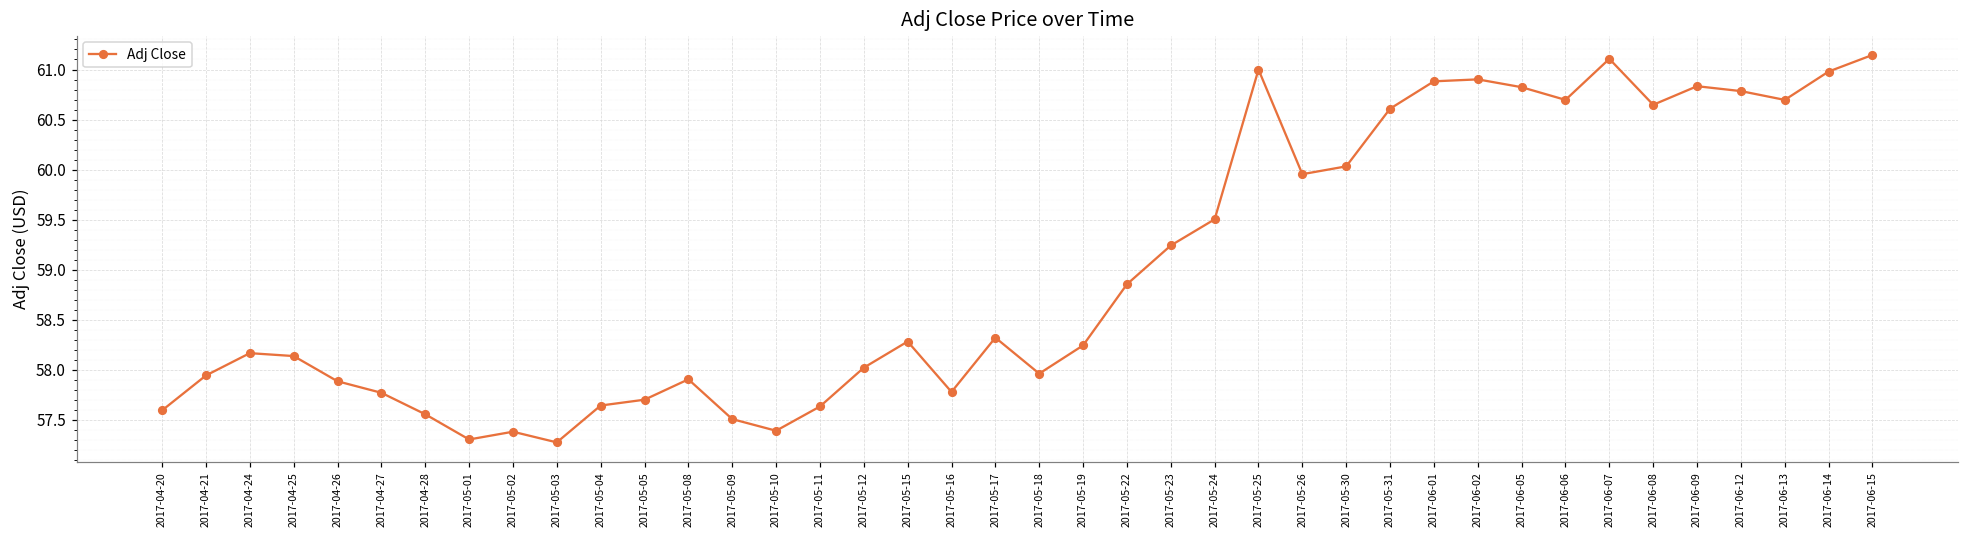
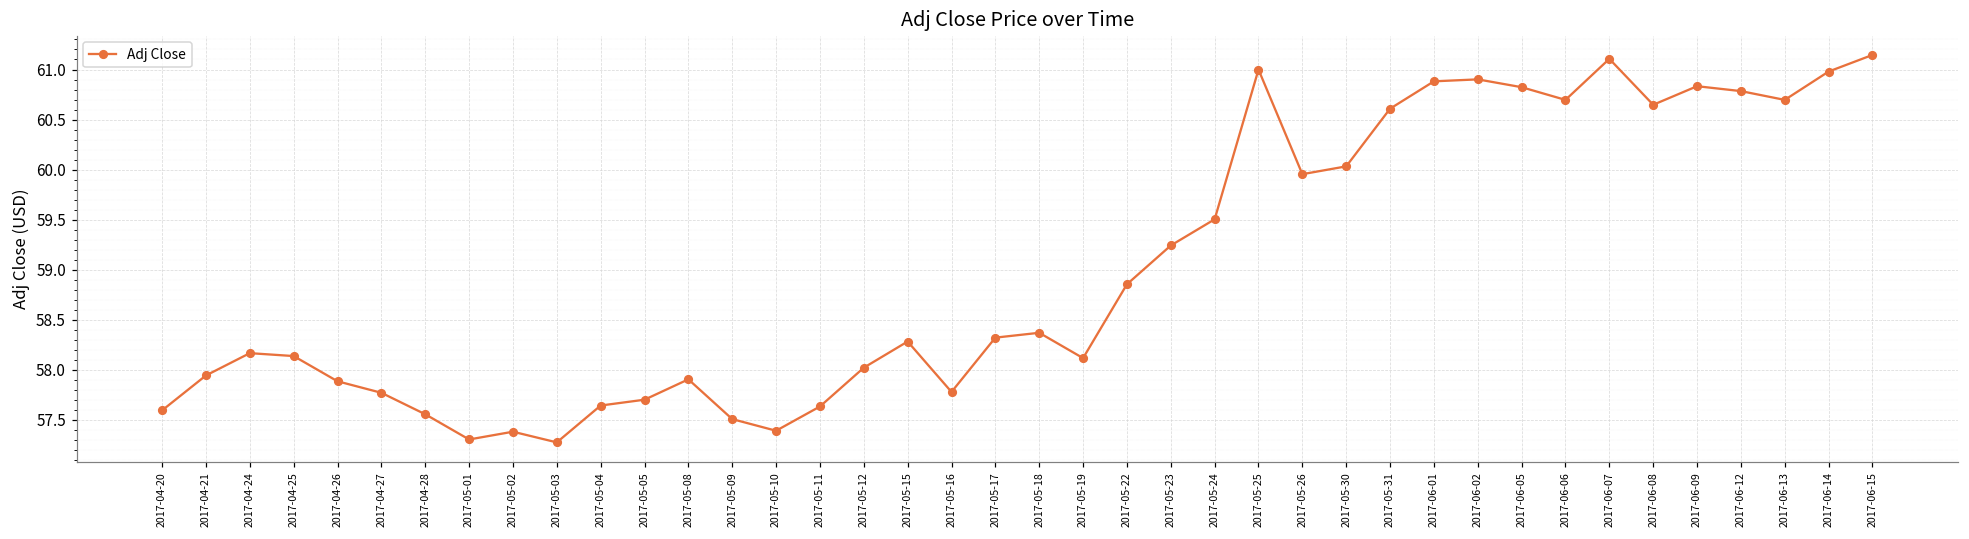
  {
    "2017-04-20": 57.6,
    "2017-04-21": 57.9,
    "2017-04-24": 58.2,
    "2017-04-25": 58.1,
    "2017-04-26": 57.9,
    "2017-04-27": 57.8,
    "2017-04-28": 57.6,
    "2017-05-01": 57.3,
    "2017-05-02": 57.4,
    "2017-05-03": 57.3,
    "2017-05-04": 57.6,
    "2017-05-05": 57.7,
    "2017-05-08": 57.9,
    "2017-05-09": 57.5,
    "2017-05-10": 57.4,
    "2017-05-11": 57.6,
    "2017-05-12": 58.0,
    "2017-05-15": 58.3,
    "2017-05-16": 57.8,
    "2017-05-17": 58.3,
-   "2017-05-18": 58.0,
-   "2017-05-19": 58.2,
+   "2017-05-18": 58.4,
+   "2017-05-19": 58.1,
    "2017-05-22": 58.9,
    "2017-05-23": 59.2,
    "2017-05-24": 59.5,
    "2017-05-25": 61.0,
    "2017-05-26": 60.0,
    "2017-05-30": 60.0,
    "2017-05-31": 60.6,
    "2017-06-01": 60.9,
    "2017-06-02": 60.9,
    "2017-06-05": 60.8,
    "2017-06-06": 60.7,
    "2017-06-07": 61.1,
    "2017-06-08": 60.6,
    "2017-06-09": 60.8,
    "2017-06-12": 60.8,
    "2017-06-13": 60.7,
    "2017-06-14": 61.0,
    "2017-06-15": 61.1
  }
